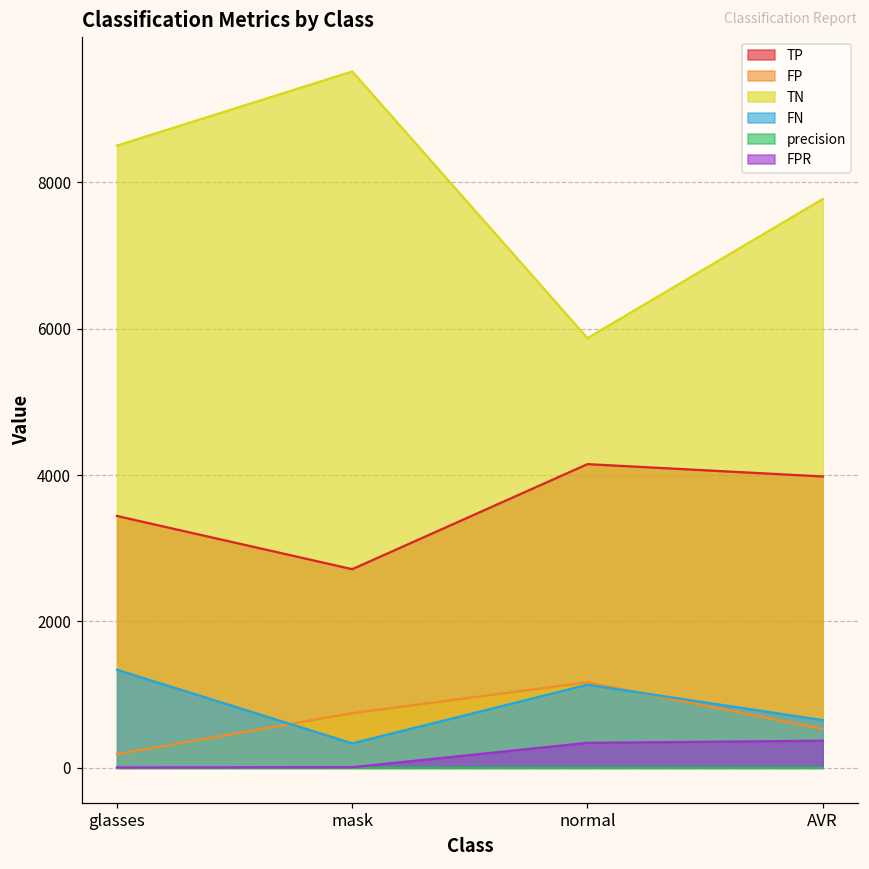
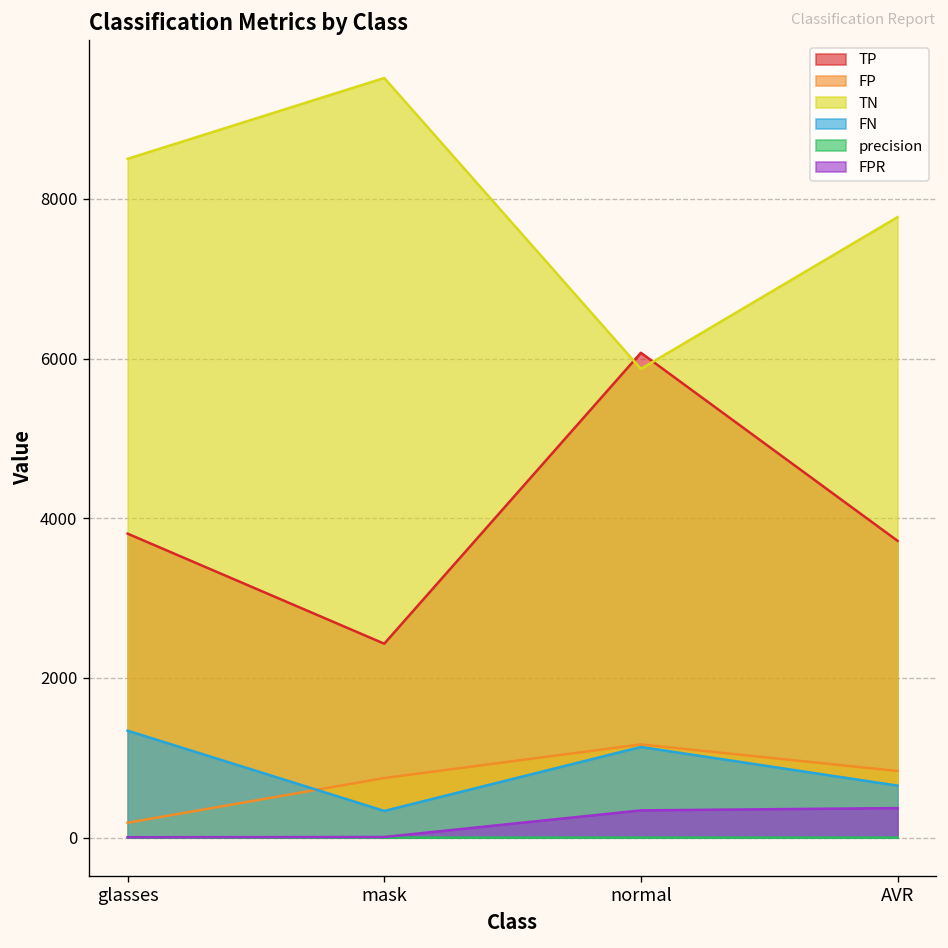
  {
    "TP": {
-     "glasses": 3400,
-     "mask": 2700,
-     "normal": 4100,
-     "AVR": 4000
+     "glasses": 3800,
+     "mask": 2400,
+     "normal": 6100,
+     "AVR": 3700
    },
    "FP": {
      "glasses": 200,
      "mask": 700,
-     "AVR": 500
+     "AVR": 800
    },
    "TN": {
      "glasses": 8500,
      "mask": 9500,
      "normal": 5900,
      "AVR": 7800
    },
    "FN": {
      "glasses": 1300,
      "mask": 300,
      "AVR": 700
    },
    "precision": {
      "normal": 0,
      "AVR": 0
    },
    "FPR": {
      "normal": 300,
      "AVR": 400
    }
  }
